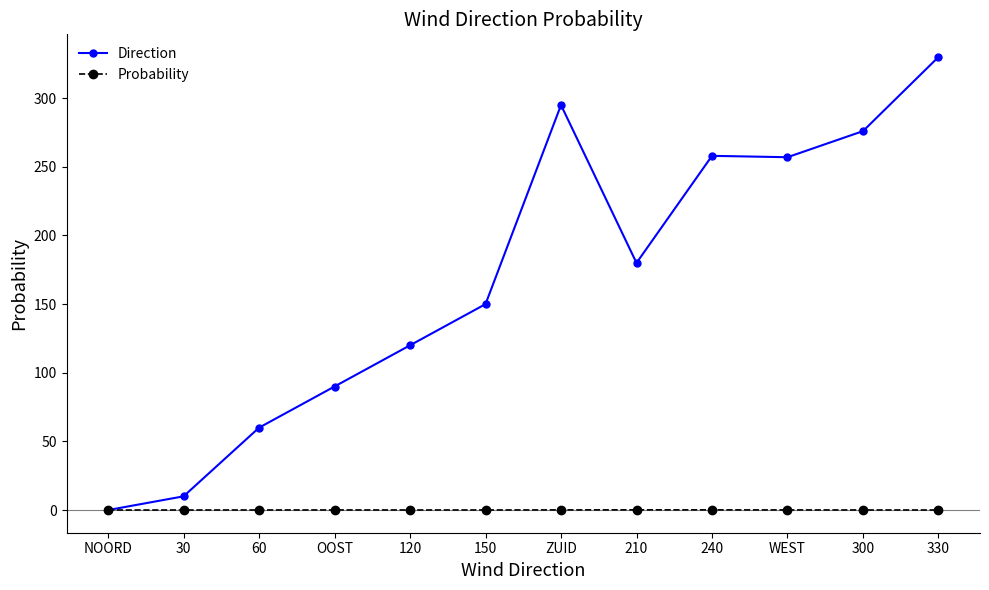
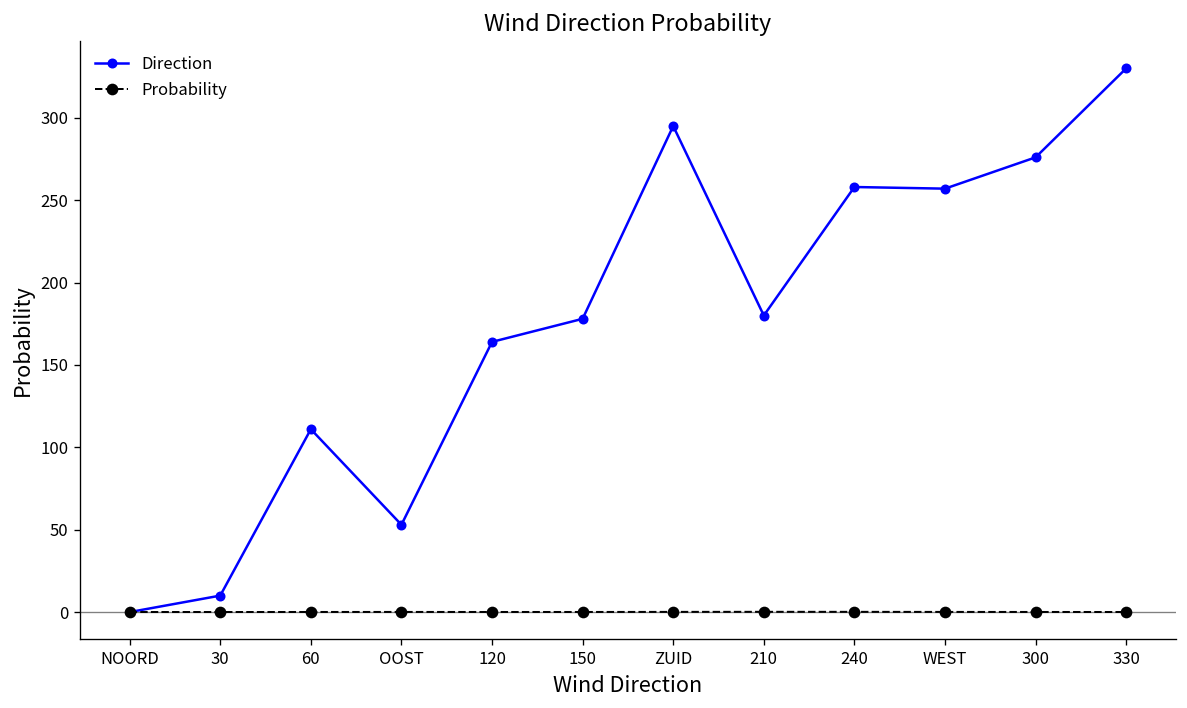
  {
    "Direction": {
      "30": 10,
-     "60": 60,
-     "OOST": 90,
-     "120": 120,
-     "150": 150,
+     "60": 111,
+     "OOST": 53,
+     "120": 164,
+     "150": 178,
      "ZUID": 295,
      "210": 180,
      "240": 258,
      "WEST": 257,
      "300": 276,
      "330": 330
    },
    "Probability": {
      "30": 0,
      "60": 0,
      "OOST": 0,
      "120": 0,
      "150": 0,
      "ZUID": 0,
      "210": 0,
      "240": 0,
      "WEST": 0,
      "300": 0,
      "330": 0
    }
  }
